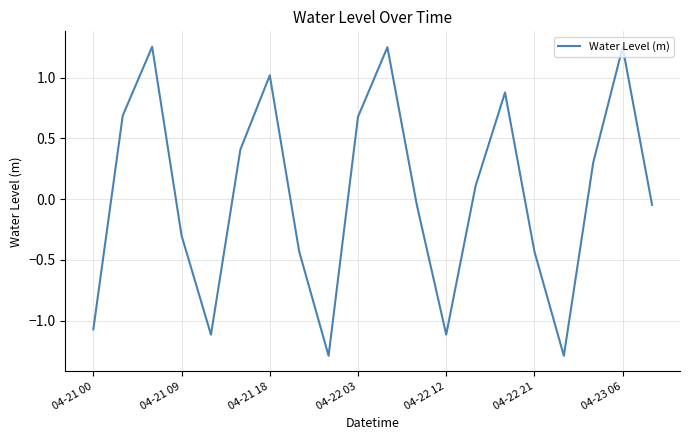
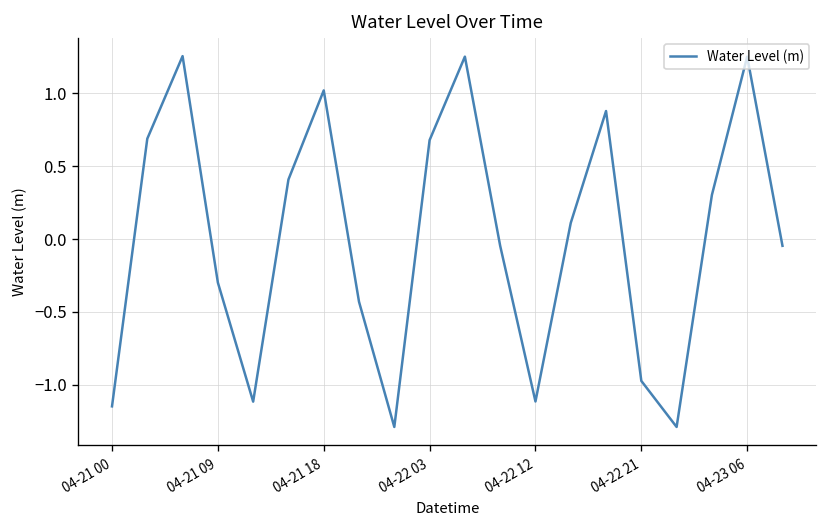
  {
-   "04-21 00": -1.07,
+   "04-21 00": -1.15,
    "04-21 09": -0.30,
    "04-21 18": 1.02,
    "04-22 03": 0.68,
    "04-22 12": -1.11,
-   "04-22 21": -0.43
+   "04-22 21": -0.97
  }
